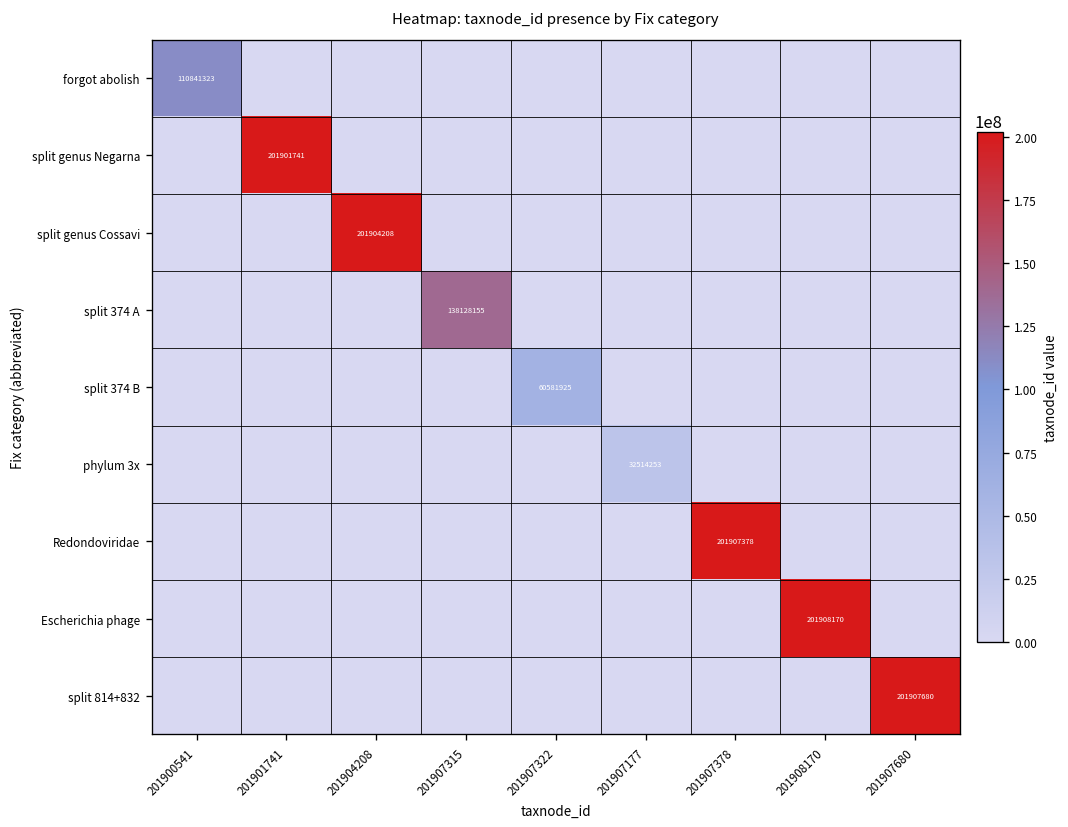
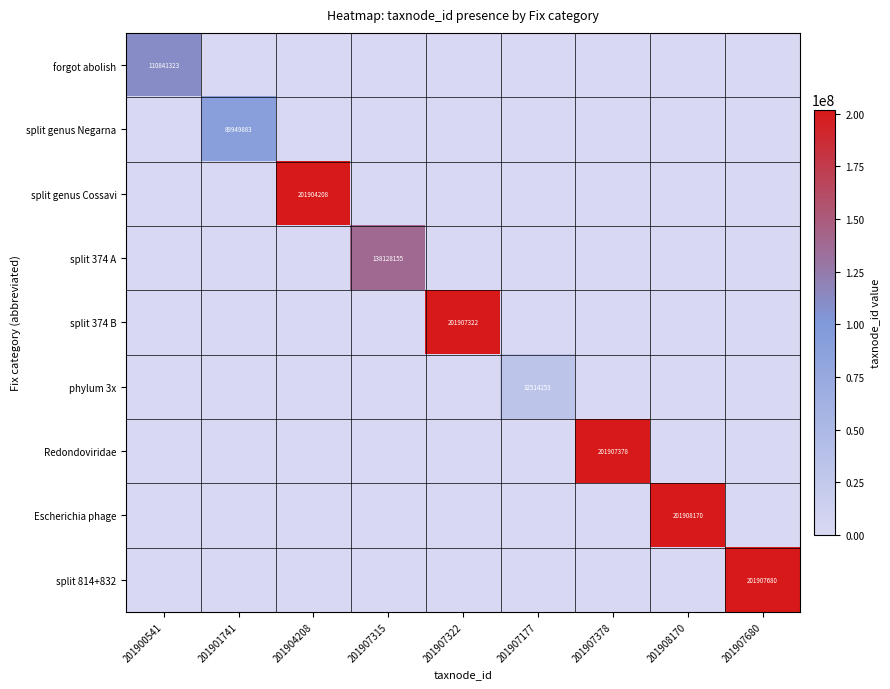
  {
    "forgot abolish": {
      "201900541": 110841323
    },
    "split genus Negarna": {
-     "201901741": 201901741
+     "201901741": 89949883
    },
    "split genus Cossavi": {
      "201904208": 201904208
    },
    "split 374 A": {
      "201907315": 138128155
    },
    "split 374 B": {
-     "201907322": 60581925
+     "201907322": 201907322
    },
    "phylum 3x": {
      "201907177": 32514253
    },
    "Redondoviridae": {
      "201907378": 201907378
    },
    "Escherichia phage": {
      "201908170": 201908170
    },
    "split 814+832": {
      "201907680": 201907680
    }
  }
